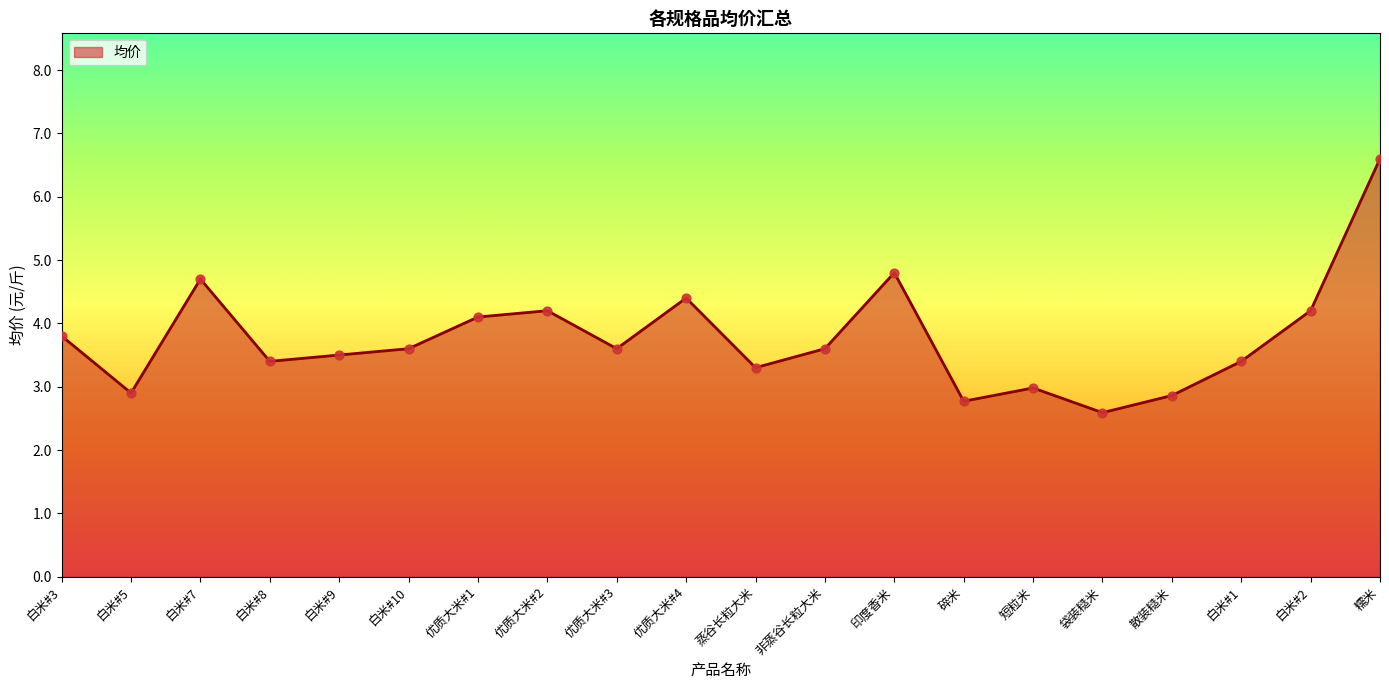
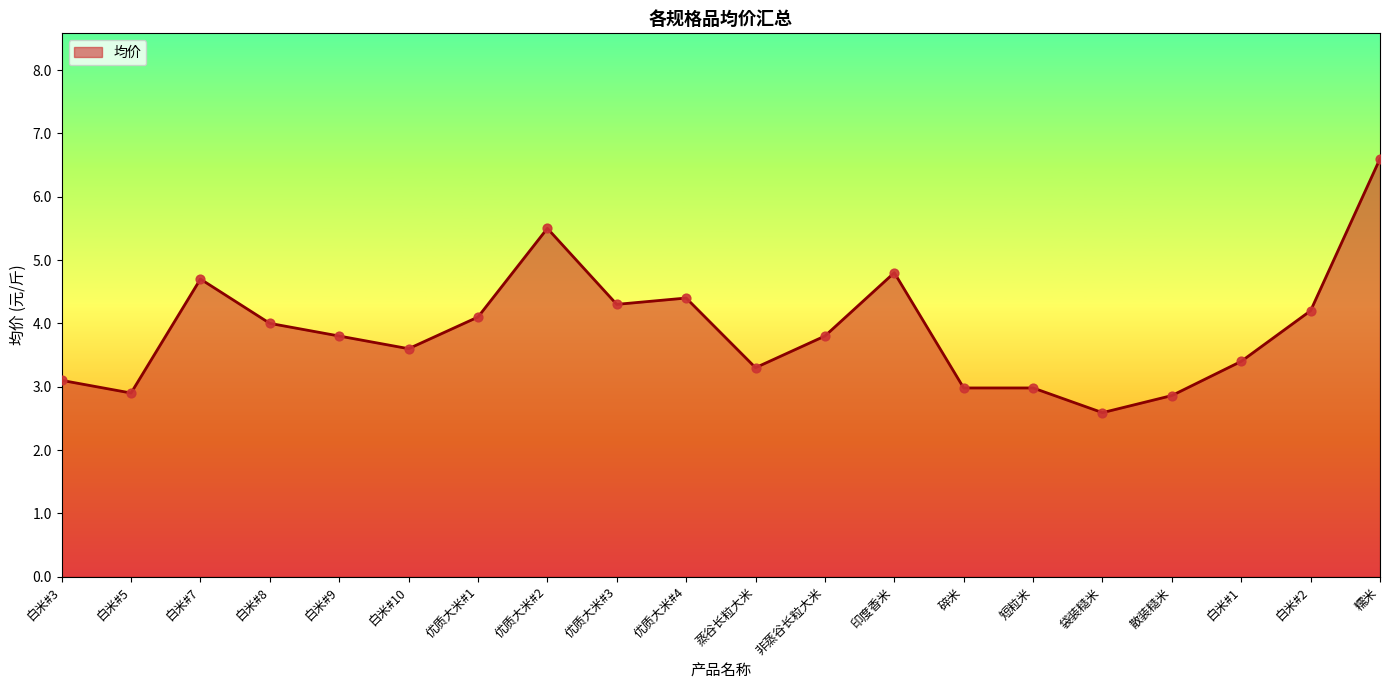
  {
-   "白米#3": 3.8,
+   "白米#3": 3.1,
    "白米#5": 2.9,
    "白米#7": 4.7,
-   "白米#8": 3.4,
-   "白米#9": 3.5,
+   "白米#8": 4.0,
+   "白米#9": 3.8,
    "白米#10": 3.6,
    "优质大米#1": 4.1,
-   "优质大米#2": 4.2,
-   "优质大米#3": 3.6,
+   "优质大米#2": 5.5,
+   "优质大米#3": 4.3,
    "优质大米#4": 4.4,
    "蒸谷长粒大米": 3.3,
-   "非蒸谷长粒大米": 3.6,
+   "非蒸谷长粒大米": 3.8,
    "印度香米": 4.8,
-   "碎米": 2.8,
+   "碎米": 3.0,
    "短粒米": 3.0,
    "袋装糙米": 2.6,
    "散装糙米": 2.9,
    "白米#1": 3.4,
    "白米#2": 4.2,
    "糯米": 6.6
  }
